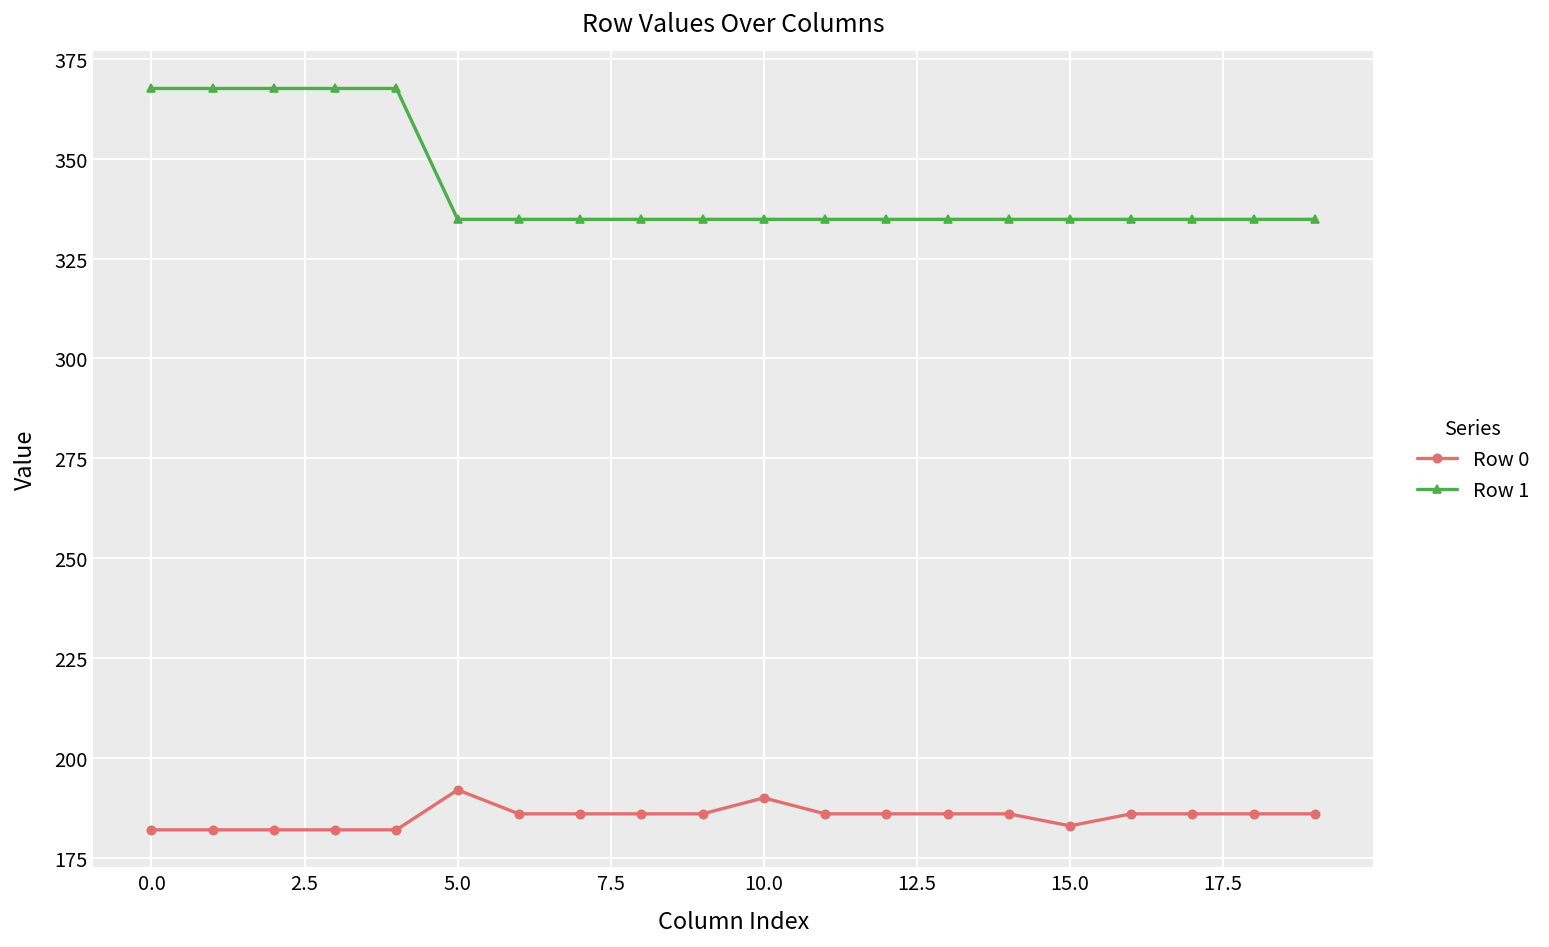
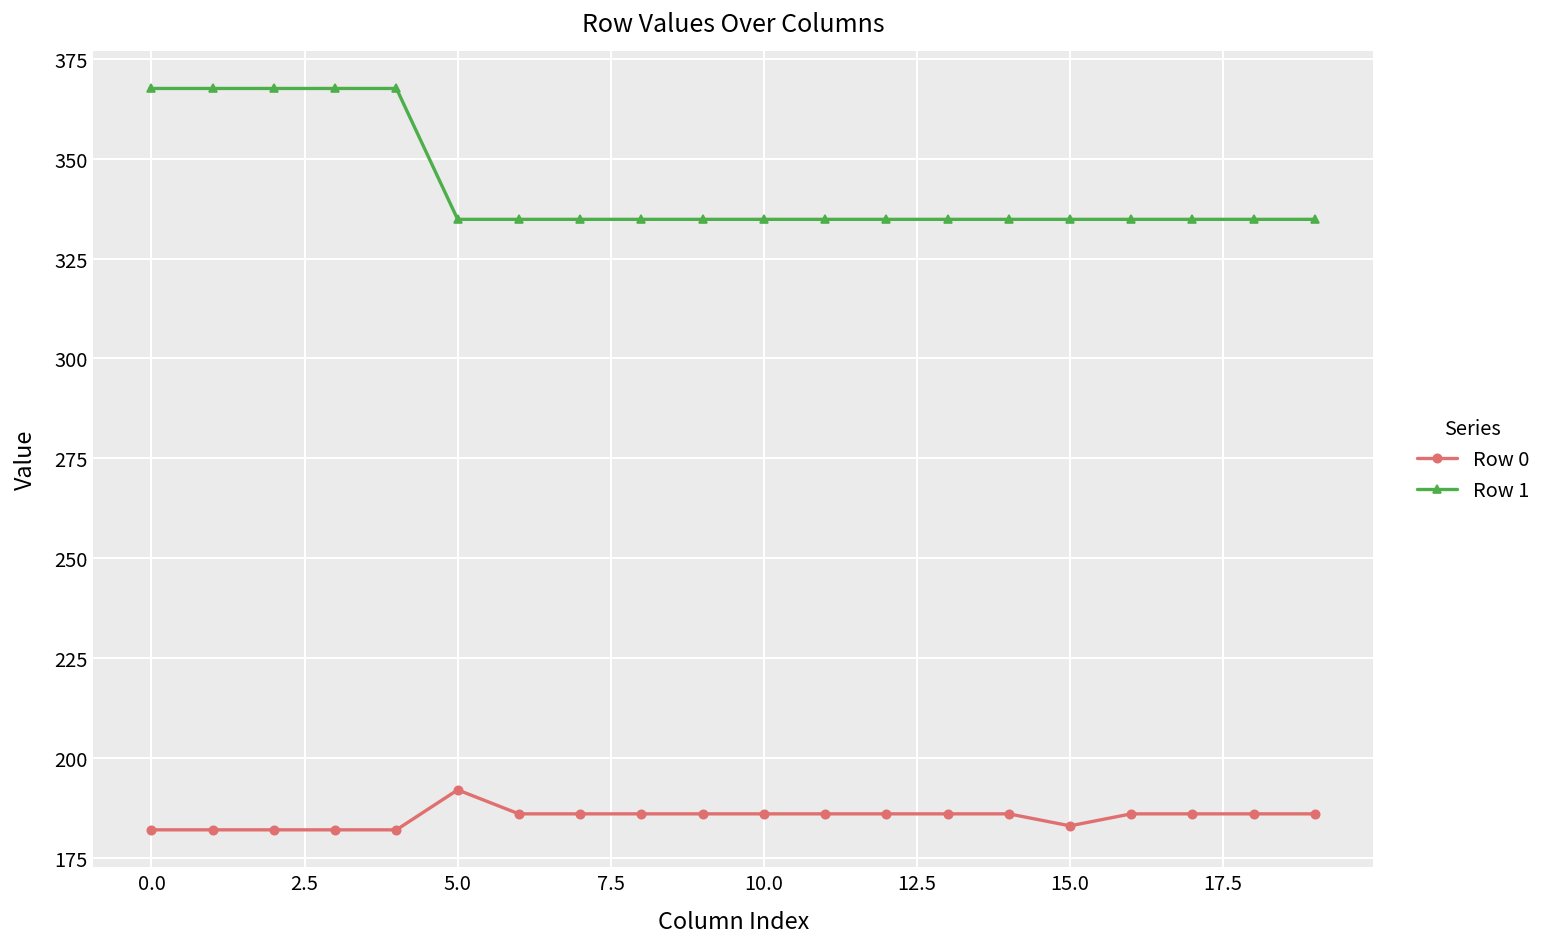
  {
    "Row 0": {
      "0.0": 182,
      "5.0": 192,
-     "10.0": 190,
+     "10.0": 186,
      "15.0": 183
    },
    "Row 1": {
      "0.0": 368,
      "5.0": 335,
      "10.0": 335,
      "15.0": 335
    }
  }
